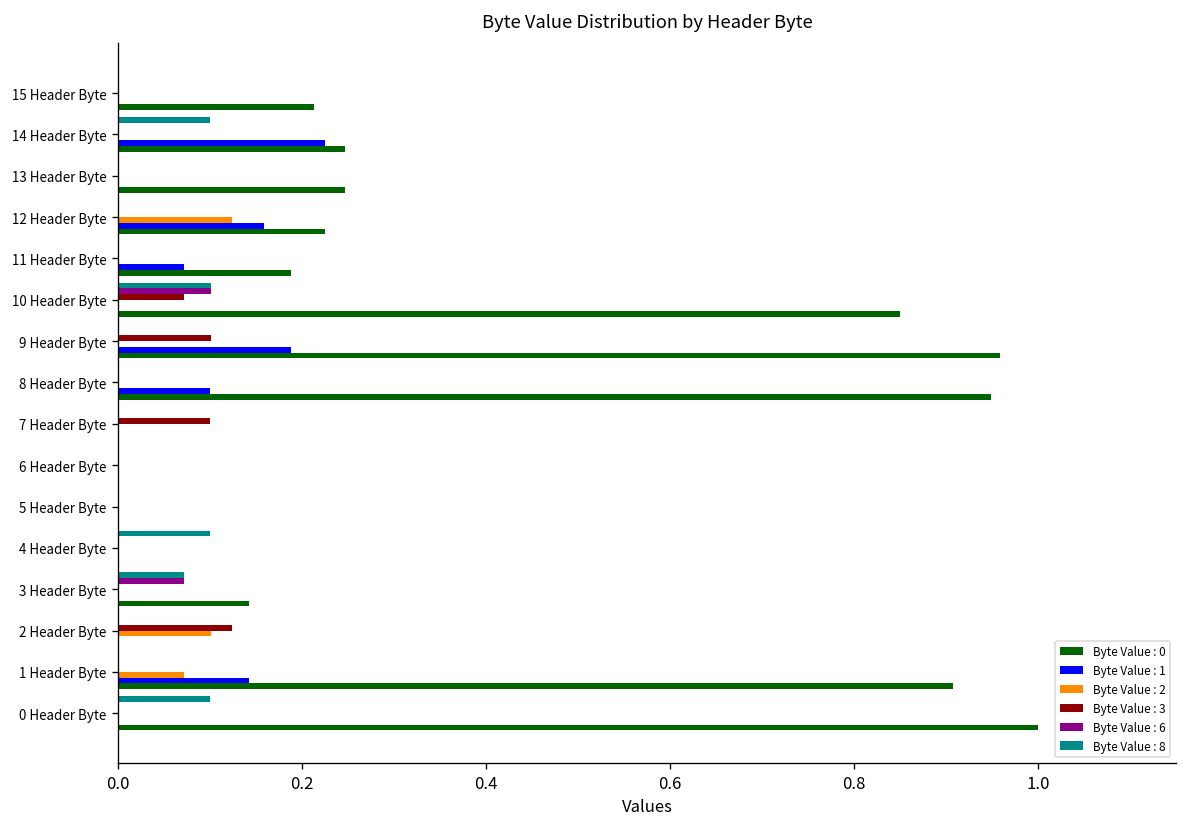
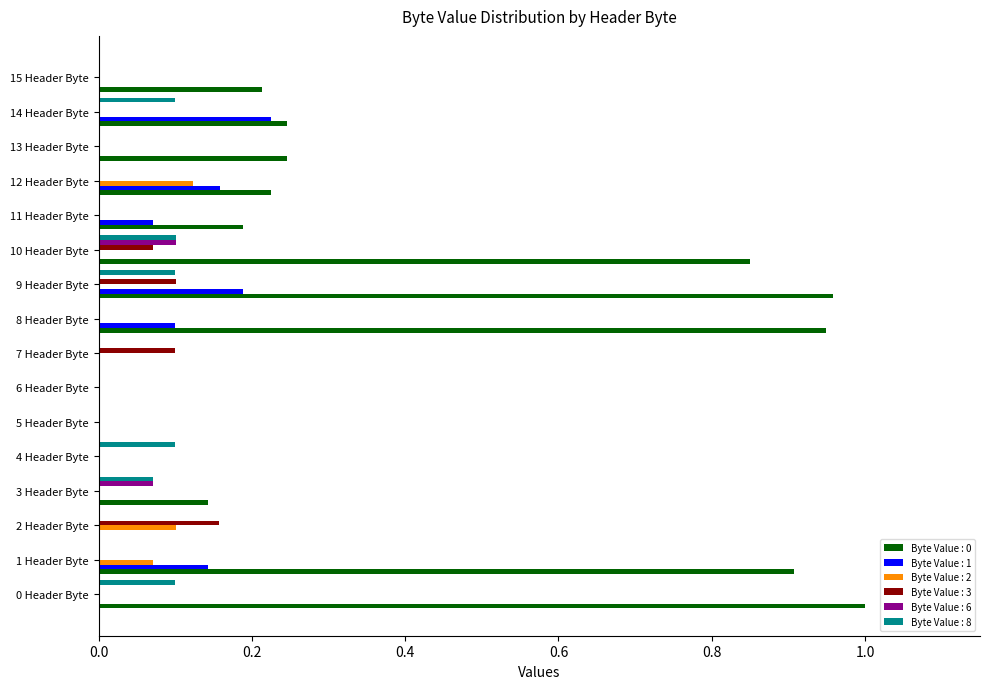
  {
    "Byte Value : 0": {
      "15 Header Byte": 0.21,
      "14 Header Byte": 0.25,
      "13 Header Byte": 0.25,
      "12 Header Byte": 0.22,
      "11 Header Byte": 0.19,
      "10 Header Byte": 0.85,
      "9 Header Byte": 0.96,
      "8 Header Byte": 0.95,
      "7 Header Byte": 0.00,
      "6 Header Byte": 0.00,
      "5 Header Byte": 0.00,
      "4 Header Byte": 0.00,
      "3 Header Byte": 0.14,
      "2 Header Byte": 0.00,
      "1 Header Byte": 0.91,
      "0 Header Byte": 1.00
    },
    "Byte Value : 1": {
      "15 Header Byte": 0.00,
      "14 Header Byte": 0.22,
      "13 Header Byte": 0.00,
      "12 Header Byte": 0.16,
      "11 Header Byte": 0.07,
      "10 Header Byte": 0.00,
      "9 Header Byte": 0.19,
      "8 Header Byte": 0.10,
      "7 Header Byte": 0.00,
      "6 Header Byte": 0.00,
      "5 Header Byte": 0.00,
      "4 Header Byte": 0.00,
      "3 Header Byte": 0.00,
      "2 Header Byte": 0.00,
      "1 Header Byte": 0.14,
      "0 Header Byte": 0.00
    },
    "Byte Value : 2": {
      "15 Header Byte": 0.00,
      "14 Header Byte": 0.00,
      "13 Header Byte": 0.00,
      "12 Header Byte": 0.12,
      "11 Header Byte": 0.00,
      "10 Header Byte": 0.00,
      "9 Header Byte": 0.00,
      "8 Header Byte": 0.00,
      "7 Header Byte": 0.00,
      "6 Header Byte": 0.00,
      "5 Header Byte": 0.00,
      "4 Header Byte": 0.00,
      "3 Header Byte": 0.00,
      "2 Header Byte": 0.10,
      "1 Header Byte": 0.07,
      "0 Header Byte": 0.00
    },
    "Byte Value : 3": {
      "15 Header Byte": 0.00,
      "14 Header Byte": 0.00,
      "13 Header Byte": 0.00,
      "12 Header Byte": 0.00,
      "11 Header Byte": 0.00,
      "10 Header Byte": 0.07,
      "9 Header Byte": 0.10,
      "8 Header Byte": 0.00,
      "7 Header Byte": 0.10,
      "6 Header Byte": 0.00,
      "5 Header Byte": 0.00,
      "4 Header Byte": 0.00,
      "3 Header Byte": 0.00,
-     "2 Header Byte": 0.12,
+     "2 Header Byte": 0.16,
      "1 Header Byte": 0.00,
      "0 Header Byte": 0.00
    },
    "Byte Value : 6": {
      "15 Header Byte": 0.00,
      "14 Header Byte": 0.00,
      "13 Header Byte": 0.00,
      "12 Header Byte": 0.00,
      "11 Header Byte": 0.00,
      "10 Header Byte": 0.10,
      "9 Header Byte": 0.00,
      "8 Header Byte": 0.00,
      "7 Header Byte": 0.00,
      "6 Header Byte": 0.00,
      "5 Header Byte": 0.00,
      "4 Header Byte": 0.00,
      "3 Header Byte": 0.07,
      "2 Header Byte": 0.00,
      "1 Header Byte": 0.00,
      "0 Header Byte": 0.00
    },
    "Byte Value : 8": {
      "15 Header Byte": 0.0,
      "14 Header Byte": 0.1,
      "13 Header Byte": 0.0,
      "12 Header Byte": 0.0,
      "11 Header Byte": 0.0,
      "10 Header Byte": 0.1,
-     "9 Header Byte": 0.0,
+     "9 Header Byte": 0.1,
      "8 Header Byte": 0.0,
      "7 Header Byte": 0.0,
      "6 Header Byte": 0.0,
      "5 Header Byte": 0.0,
      "4 Header Byte": 0.1,
      "3 Header Byte": 0.07,
      "2 Header Byte": 0.0,
      "1 Header Byte": 0.0,
      "0 Header Byte": 0.1
    }
  }
